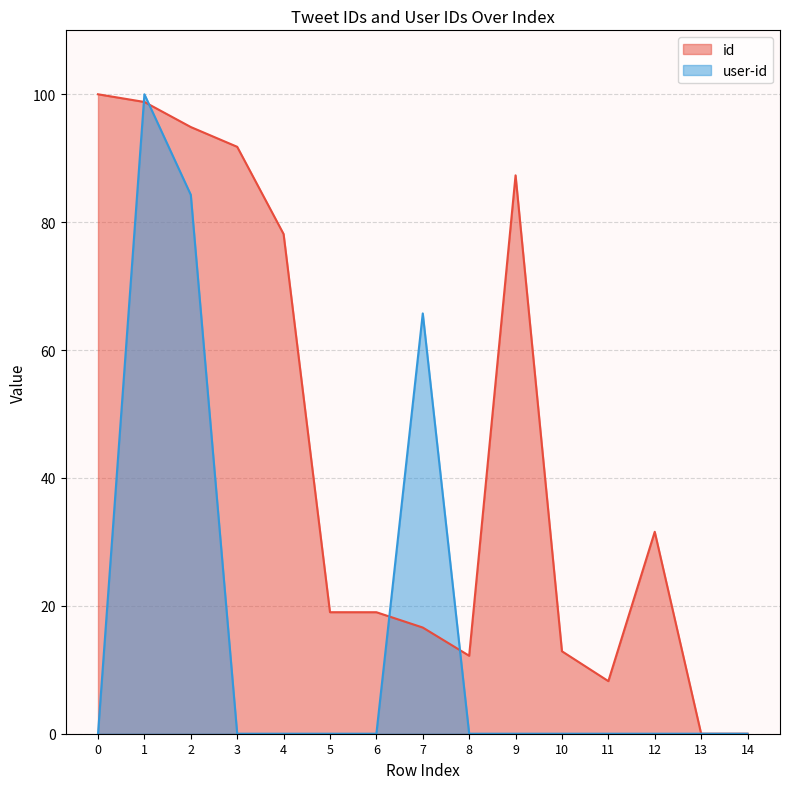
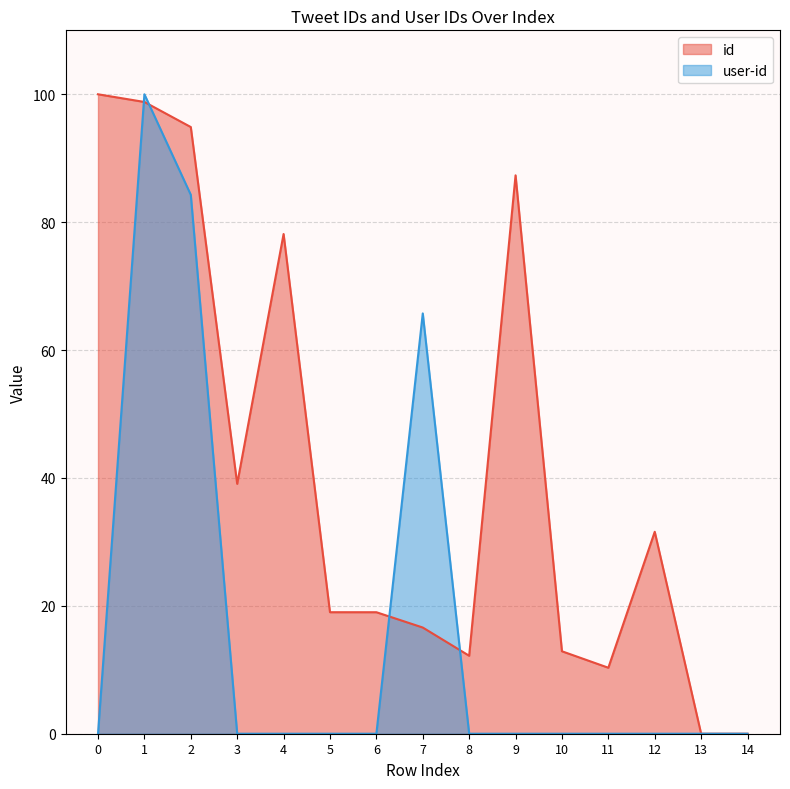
  {
    "id": {
      "0": 100,
      "1": 99,
      "2": 95,
-     "3": 92,
+     "3": 39,
      "4": 78,
      "5": 19,
      "6": 19,
      "7": 17,
      "8": 12,
      "9": 87,
      "10": 13,
-     "11": 8,
+     "11": 10,
      "12": 32
    },
    "user-id": {
      "0": 0,
      "1": 100,
      "2": 84,
      "3": 0,
      "4": 0,
      "5": 0,
      "6": 0,
      "7": 66,
      "8": 0,
      "9": 0,
      "10": 0,
      "11": 0,
      "12": 0
    }
  }
